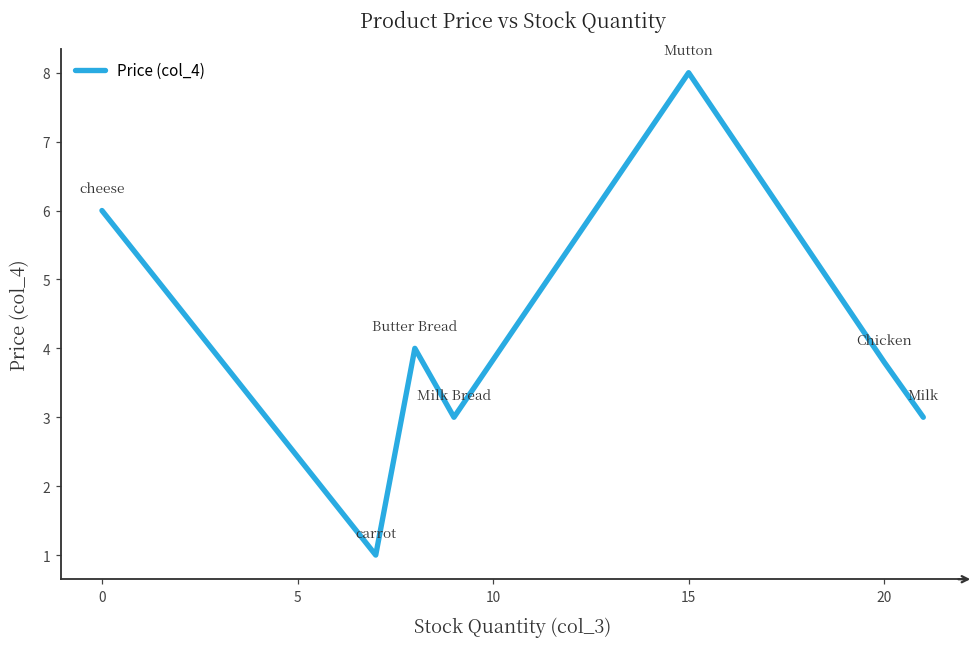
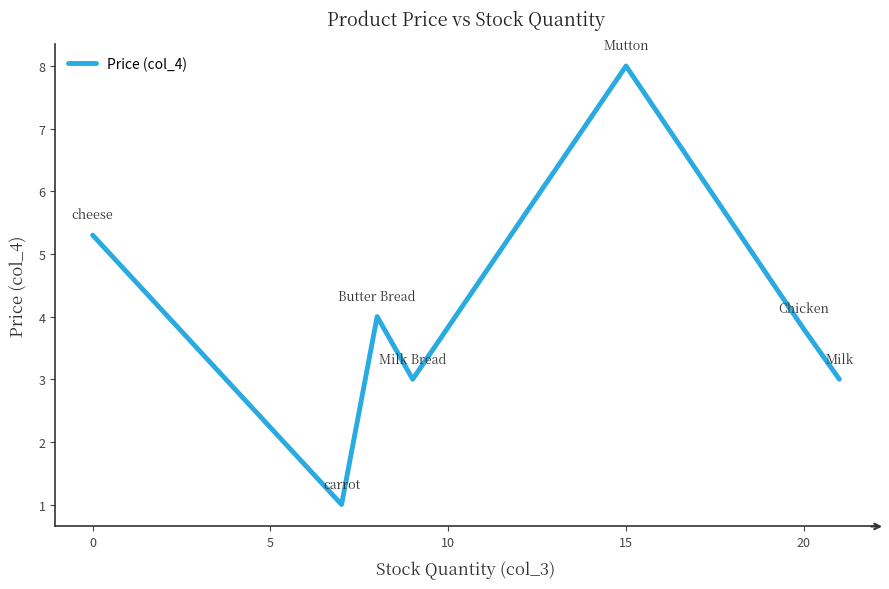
  {
-   "0": 6.0,
+   "0": 5.3,
    "15": 8.0,
    "20": 3.8
  }
